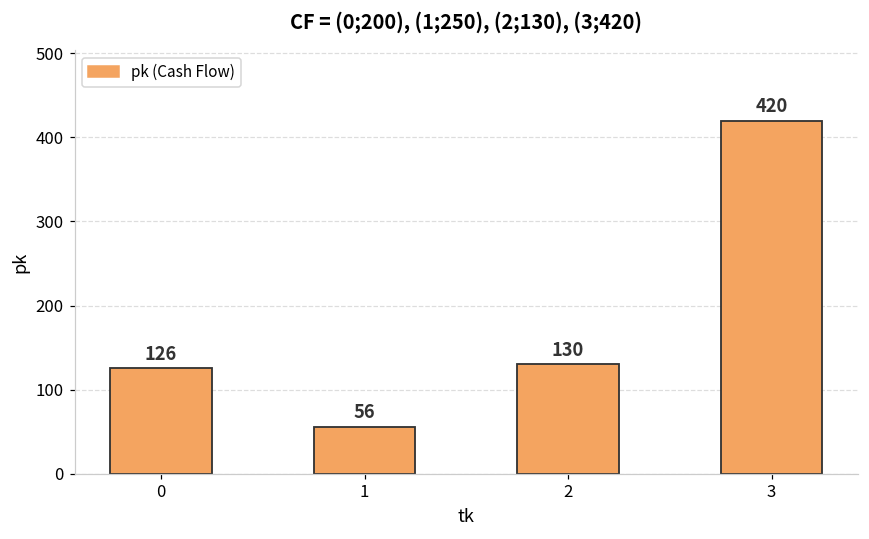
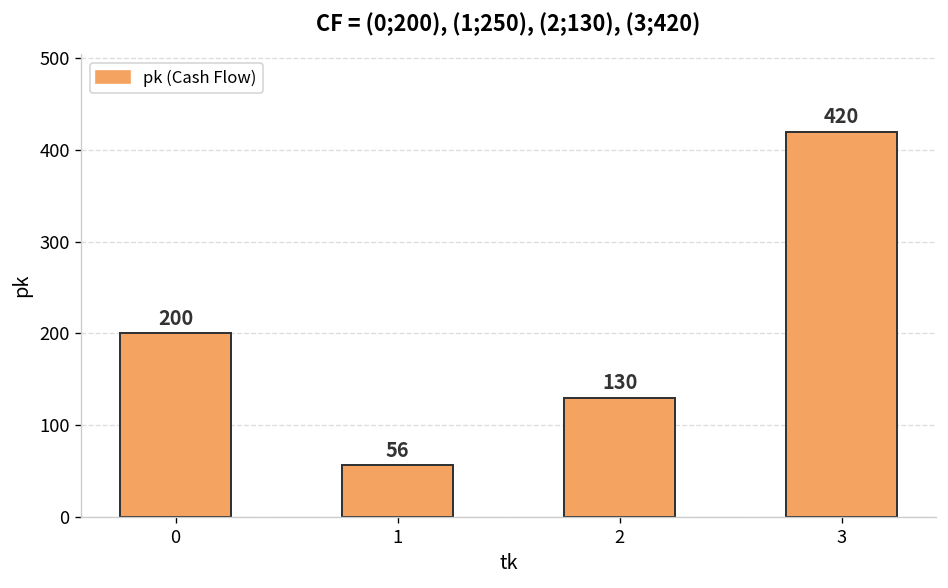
  {
-   "0": 126,
+   "0": 200,
    "1": 56,
    "2": 130,
    "3": 420
  }
